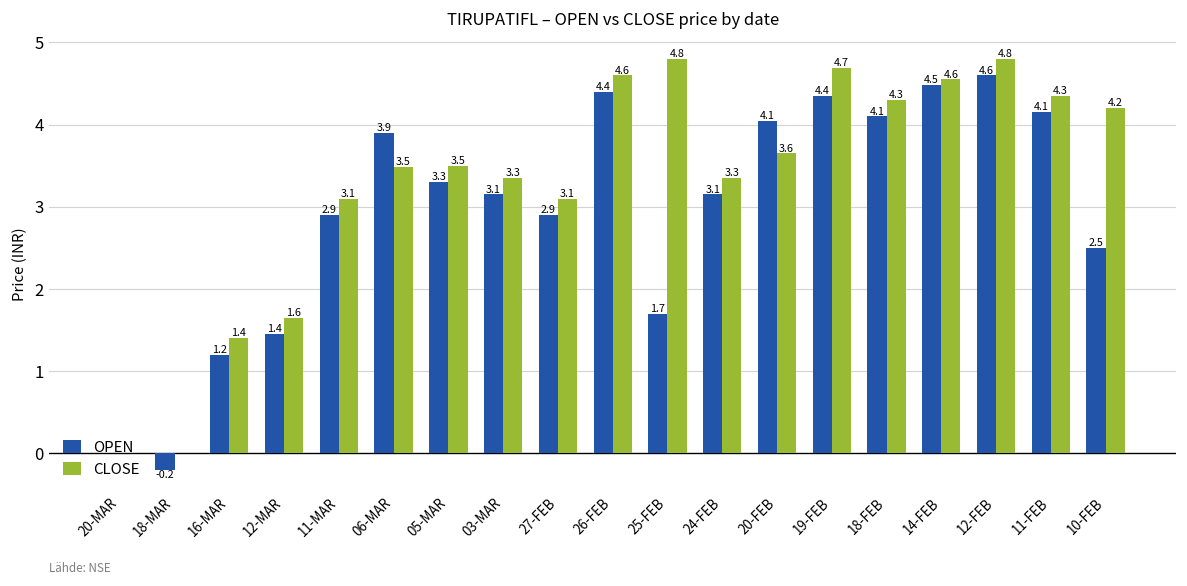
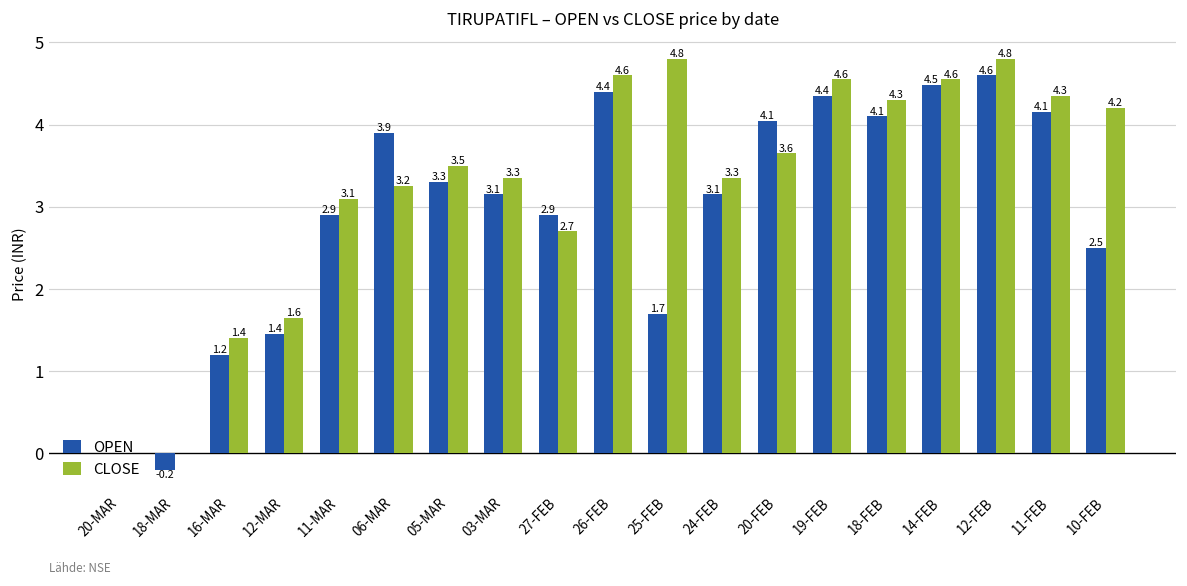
  {
    "OPEN": {
      "18-MAR": -0.2,
      "16-MAR": 1.2,
      "12-MAR": 1.4,
      "11-MAR": 2.9,
      "06-MAR": 3.9,
      "05-MAR": 3.3,
      "03-MAR": 3.1,
      "27-FEB": 2.9,
      "26-FEB": 4.4,
      "25-FEB": 1.7,
      "24-FEB": 3.1,
      "20-FEB": 4.1,
      "19-FEB": 4.4,
      "18-FEB": 4.1,
      "14-FEB": 4.5,
      "12-FEB": 4.6,
      "11-FEB": 4.1,
      "10-FEB": 2.5
    },
    "CLOSE": {
      "16-MAR": 1.4,
      "12-MAR": 1.6,
      "11-MAR": 3.1,
-     "06-MAR": 3.5,
+     "06-MAR": 3.2,
      "05-MAR": 3.5,
      "03-MAR": 3.3,
-     "27-FEB": 3.1,
+     "27-FEB": 2.7,
      "26-FEB": 4.6,
      "25-FEB": 4.8,
      "24-FEB": 3.3,
      "20-FEB": 3.6,
-     "19-FEB": 4.7,
+     "19-FEB": 4.6,
      "18-FEB": 4.3,
      "14-FEB": 4.6,
      "12-FEB": 4.8,
      "11-FEB": 4.3,
      "10-FEB": 4.2
    }
  }
